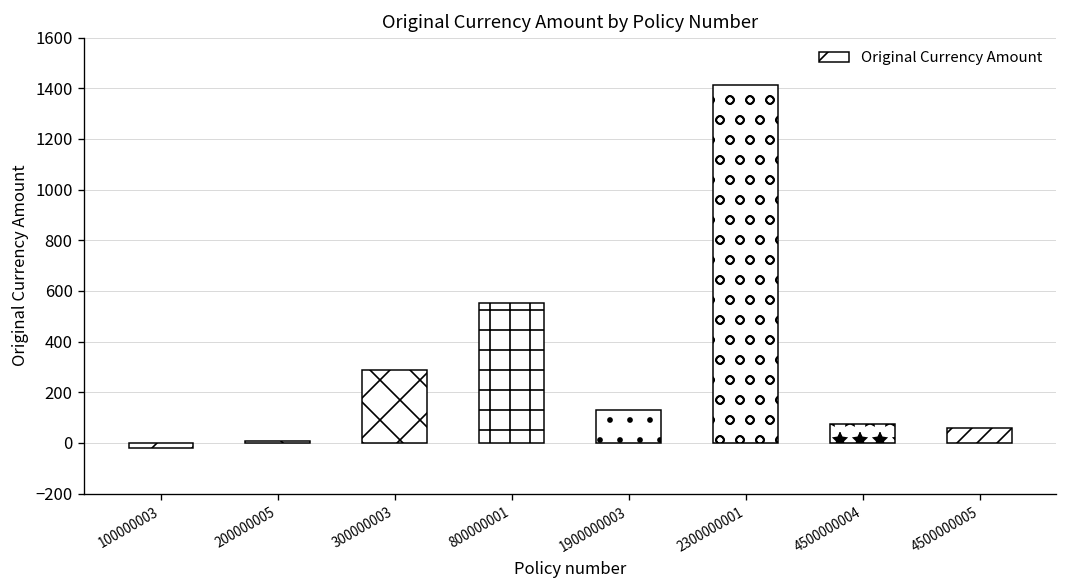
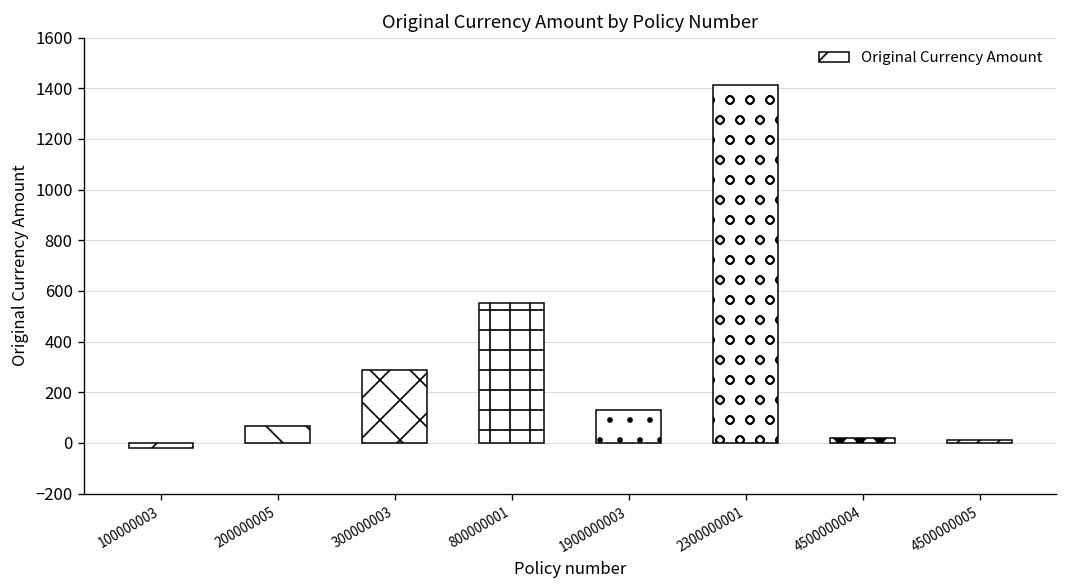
  {
    "100000003": -20,
-   "200000005": 10,
+   "200000005": 70,
    "300000003": 290,
    "800000001": 550,
    "1900000003": 130,
    "2300000001": 1410,
-   "4500000004": 70,
-   "4500000005": 60
+   "4500000004": 20,
+   "4500000005": 10
  }
